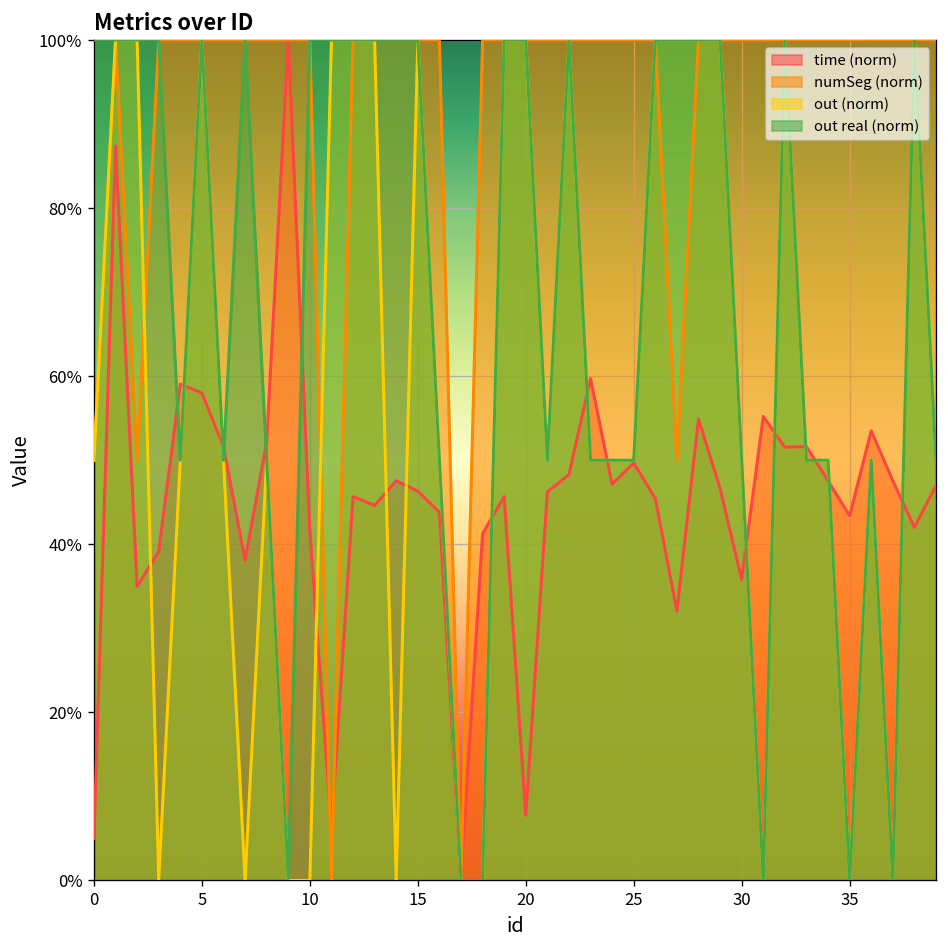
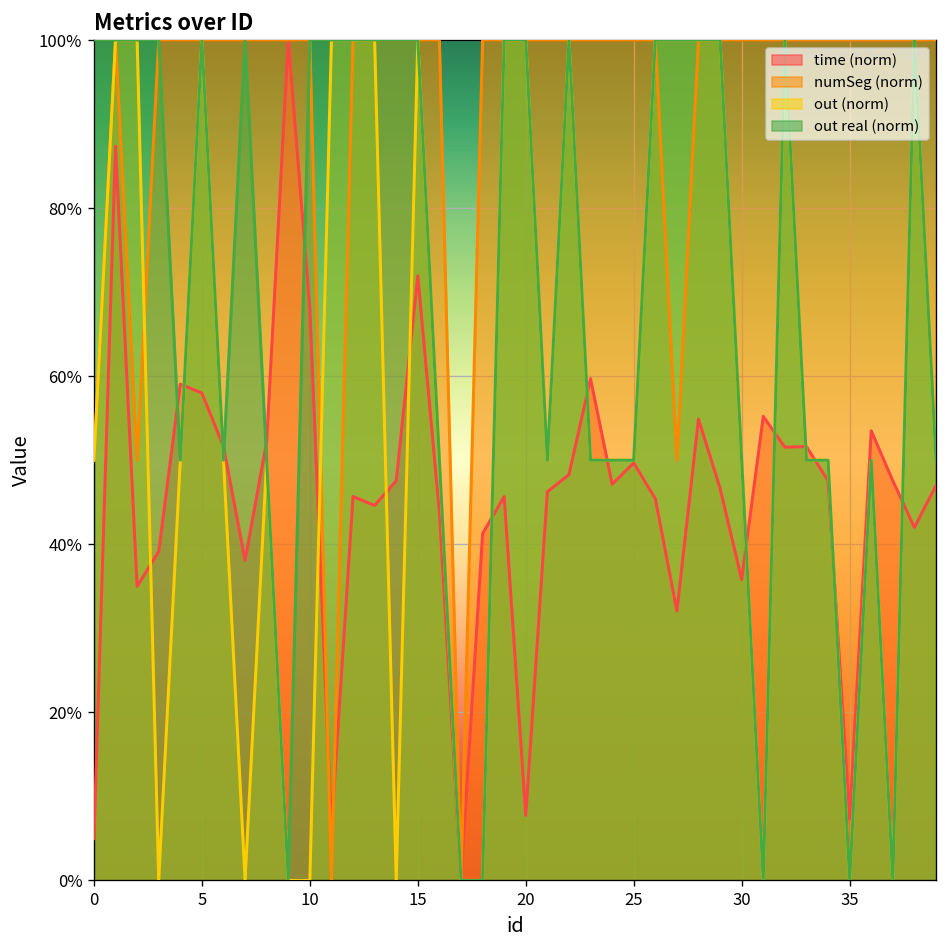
  {
    "time (norm)": {
      "0": "5%",
      "5": "58%",
-     "10": "42%",
-     "15": "46%",
+     "10": "68%",
+     "15": "72%",
      "20": "8%",
      "30": "36%",
-     "35": "43%"
+     "35": "7%"
    },
    "out real (norm)": {
      "0": "100%"
    }
  }
